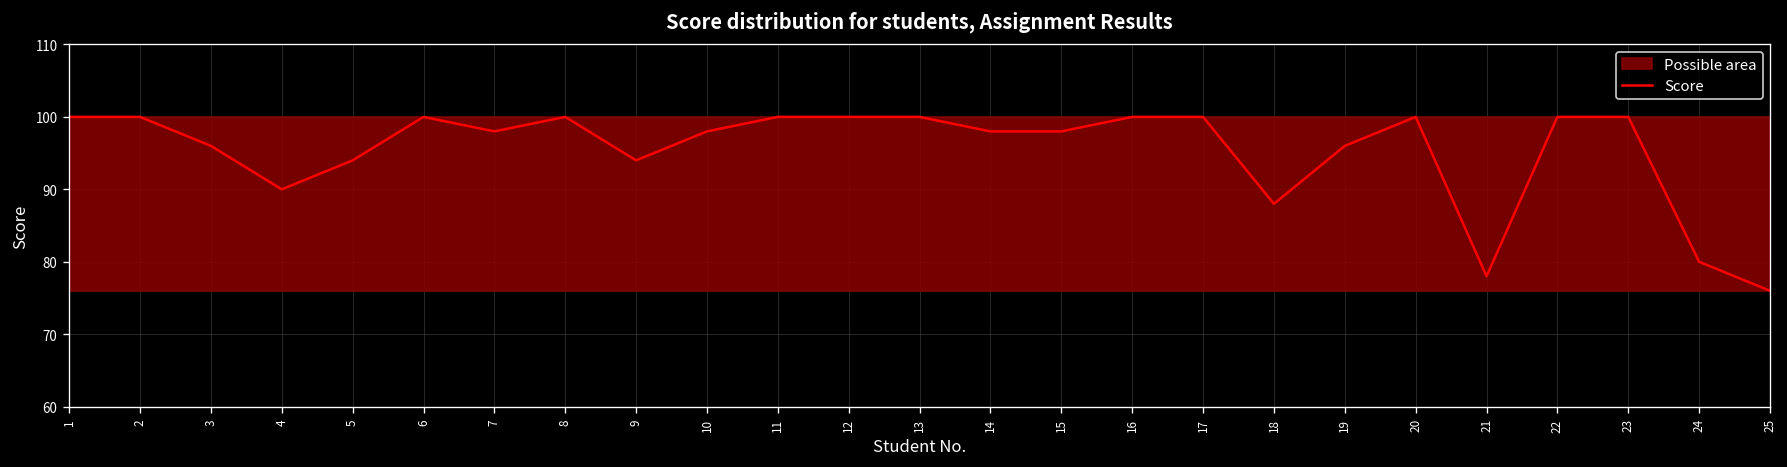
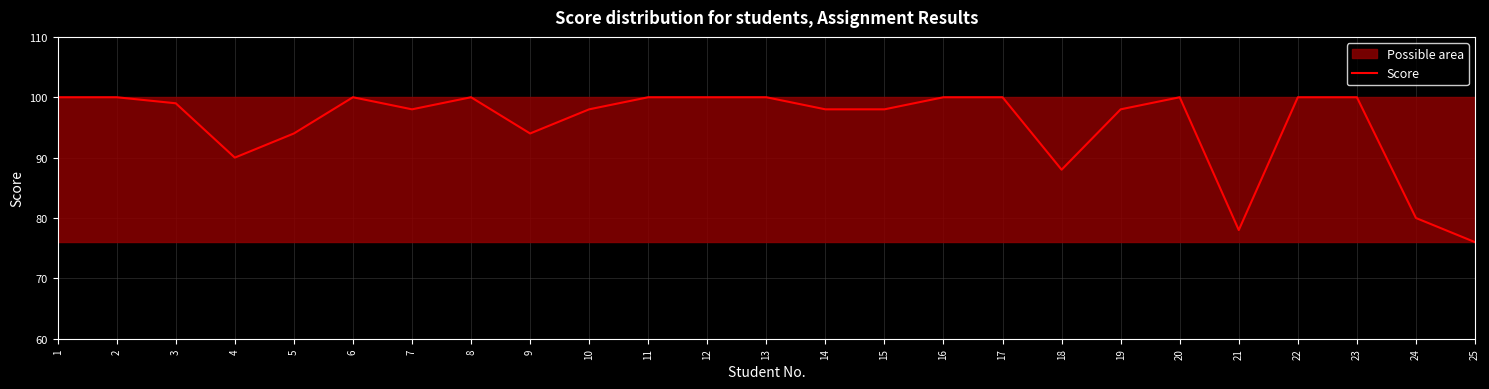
  {
    "Score": {
-     "3": 96,
+     "3": 99,
      "4": 90,
      "5": 94,
      "7": 98,
      "9": 94,
      "10": 98,
      "14": 98,
      "15": 98,
      "18": 88,
-     "19": 96,
+     "19": 98,
      "21": 78,
      "24": 80,
      "25": 76
    },
    "Possible area": {
      "3": 100,
      "4": 100,
      "5": 100,
      "7": 100,
      "9": 100,
      "10": 100,
      "14": 100,
      "15": 100,
      "18": 100,
      "19": 100,
      "21": 100,
      "24": 100,
      "25": 100
    }
  }
